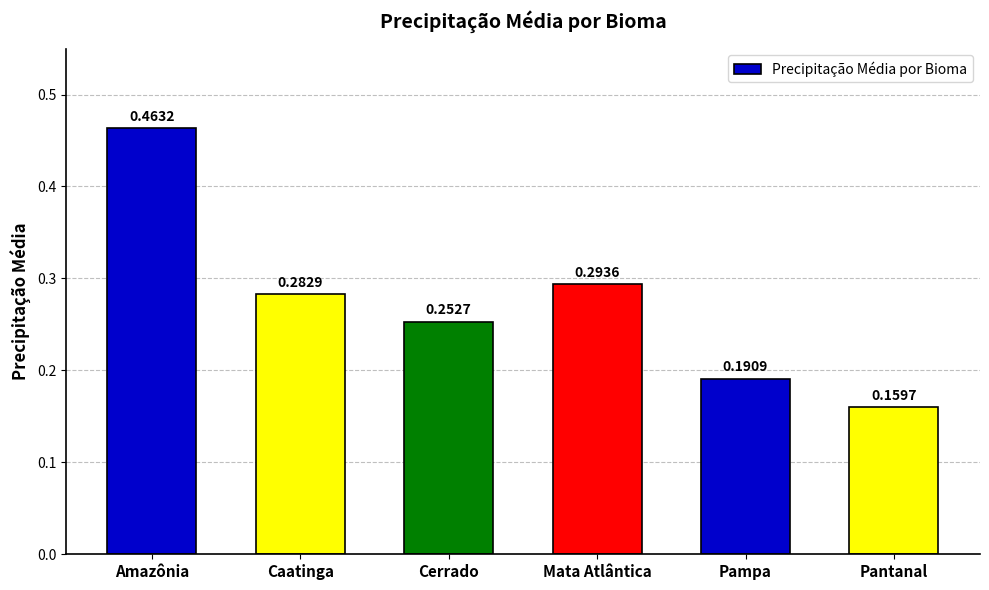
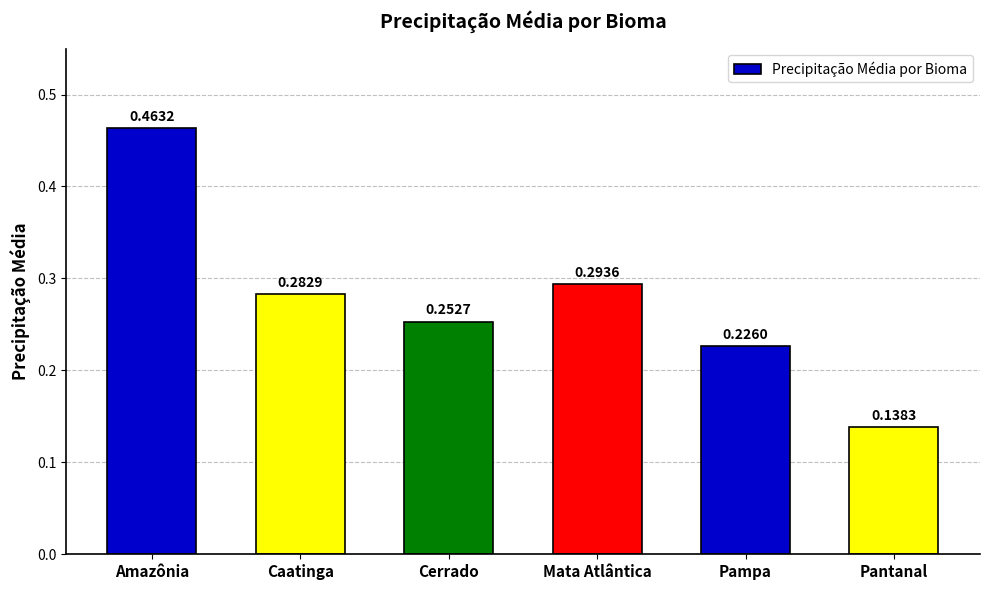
  {
    "Amazônia": 0.4632,
    "Caatinga": 0.2829,
    "Cerrado": 0.2527,
    "Mata Atlântica": 0.2936,
-   "Pampa": 0.1909,
-   "Pantanal": 0.1597
+   "Pampa": 0.2260,
+   "Pantanal": 0.1383
  }
